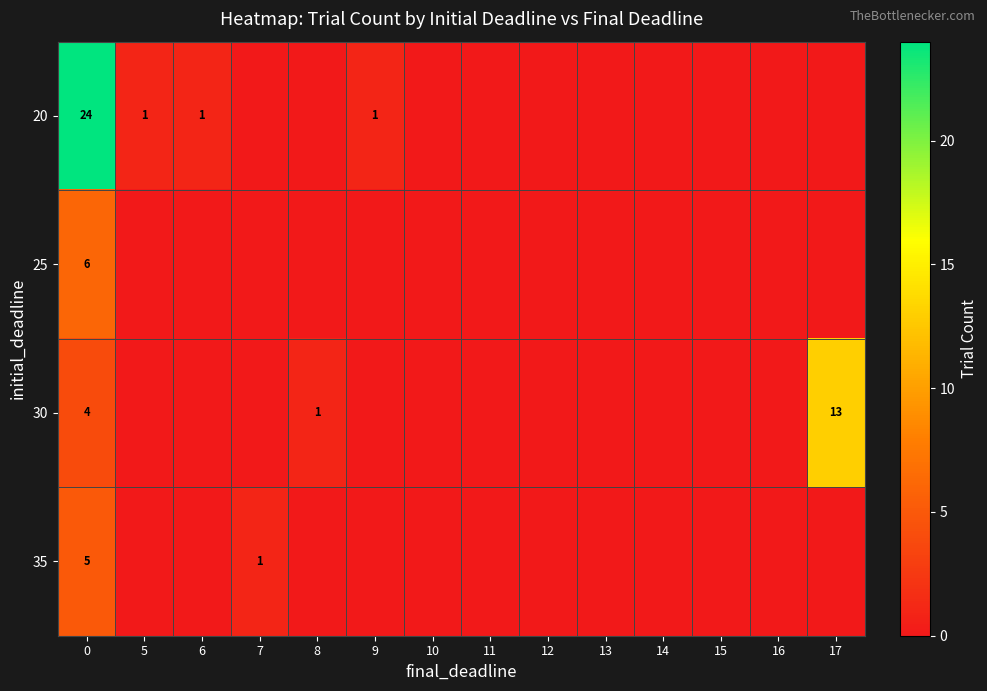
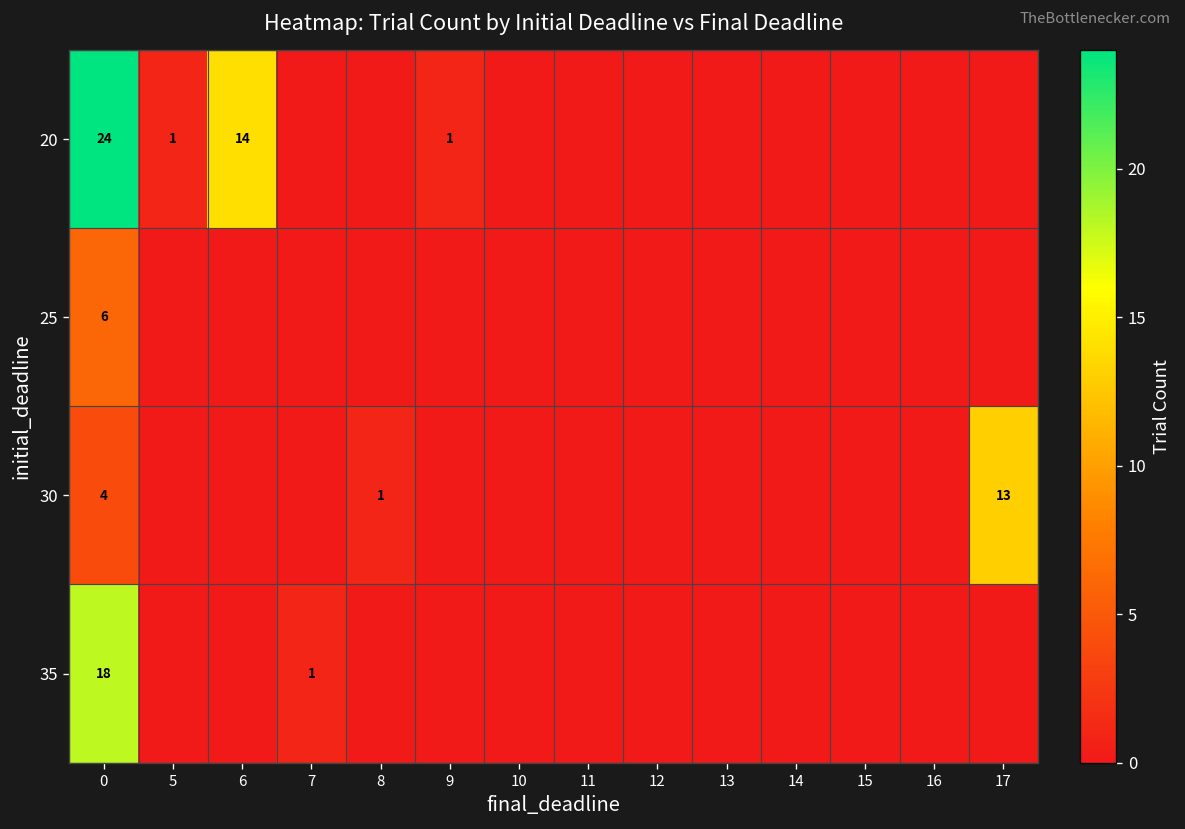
  {
    "20": {
      "0": 24,
      "5": 1,
-     "6": 1,
+     "6": 14,
      "9": 1
    },
    "25": {
      "0": 6
    },
    "30": {
      "0": 4,
      "8": 1,
      "17": 13
    },
    "35": {
-     "0": 5,
+     "0": 18,
      "7": 1
    }
  }
